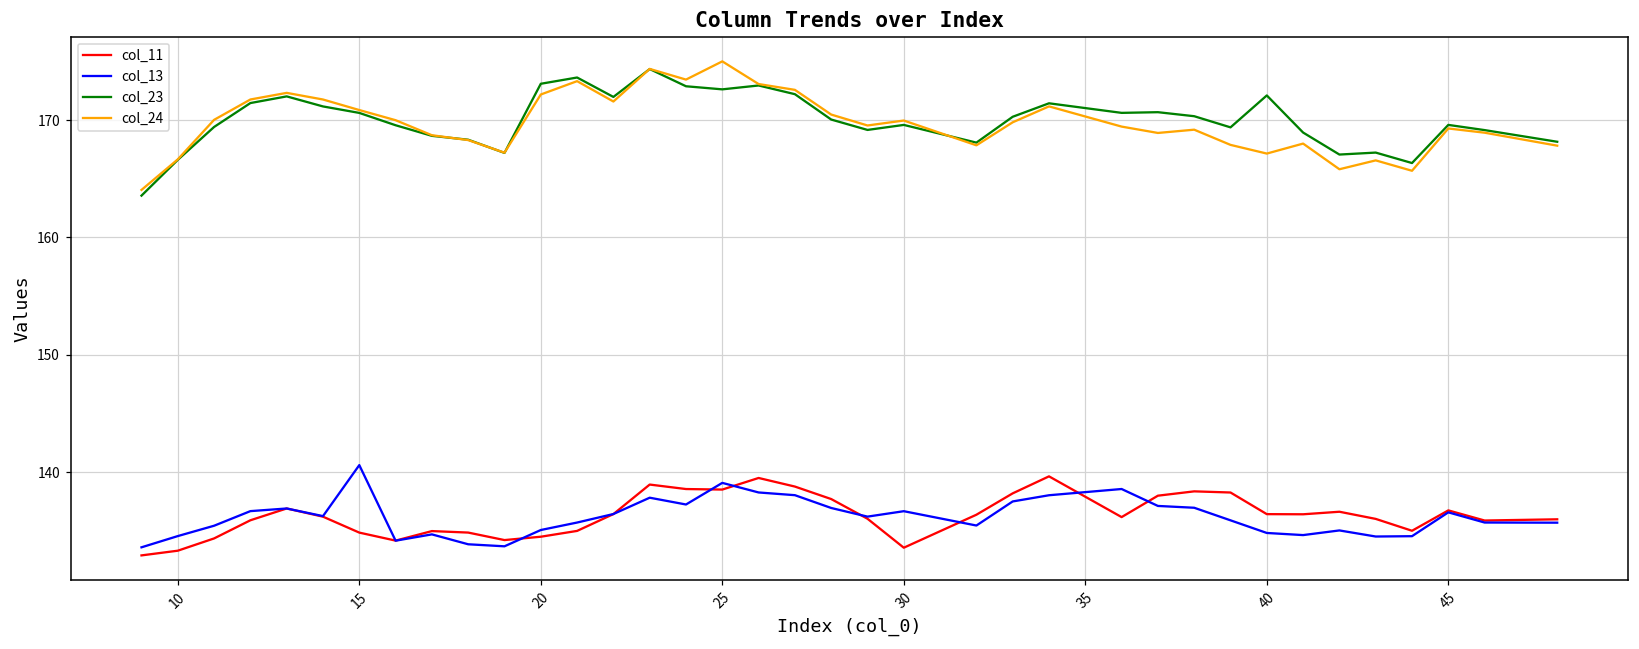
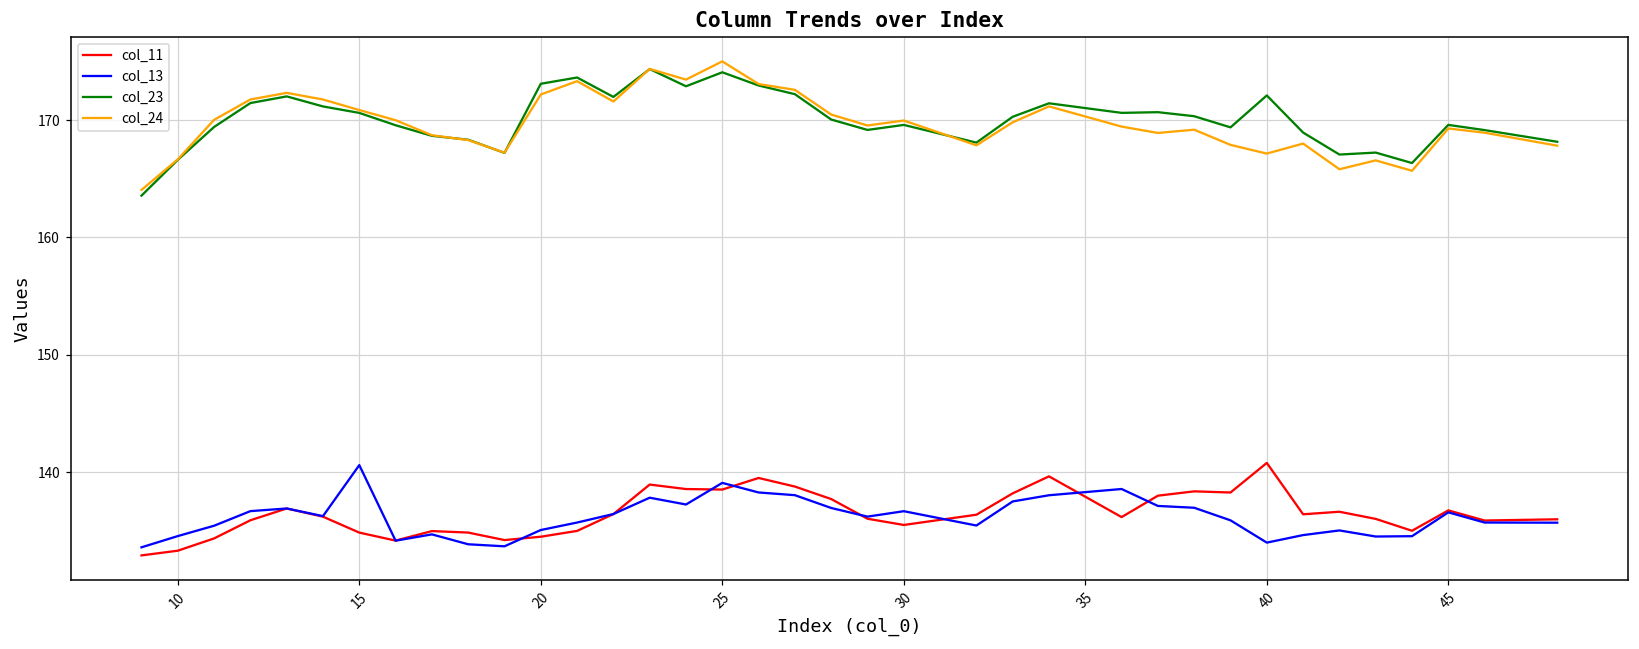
  {
    "col_11": {
      "10": 133.3,
      "15": 134.9,
      "20": 134.5,
      "25": 138.5,
-     "30": 133.6,
-     "40": 136.5
+     "30": 135.5,
+     "40": 140.8
    },
    "col_13": {
      "10": 134.6,
      "15": 140.6,
      "20": 135.1,
      "25": 139.1,
      "30": 136.7,
-     "40": 134.9
+     "40": 134.0
    },
    "col_23": {
      "15": 170.6,
      "20": 173.1,
-     "25": 172.6,
+     "25": 174.1,
      "30": 169.6,
      "40": 172.1,
      "45": 169.6
    },
    "col_24": {
      "15": 170.8,
      "20": 172.2,
      "25": 175.0,
      "30": 170.0,
      "40": 167.1,
      "45": 169.3
    }
  }
